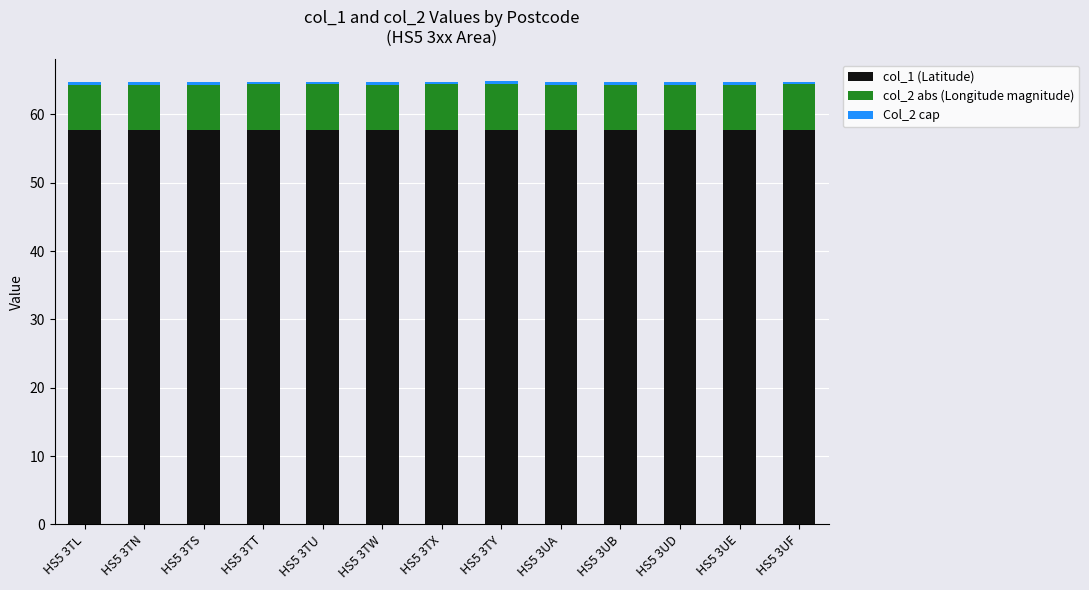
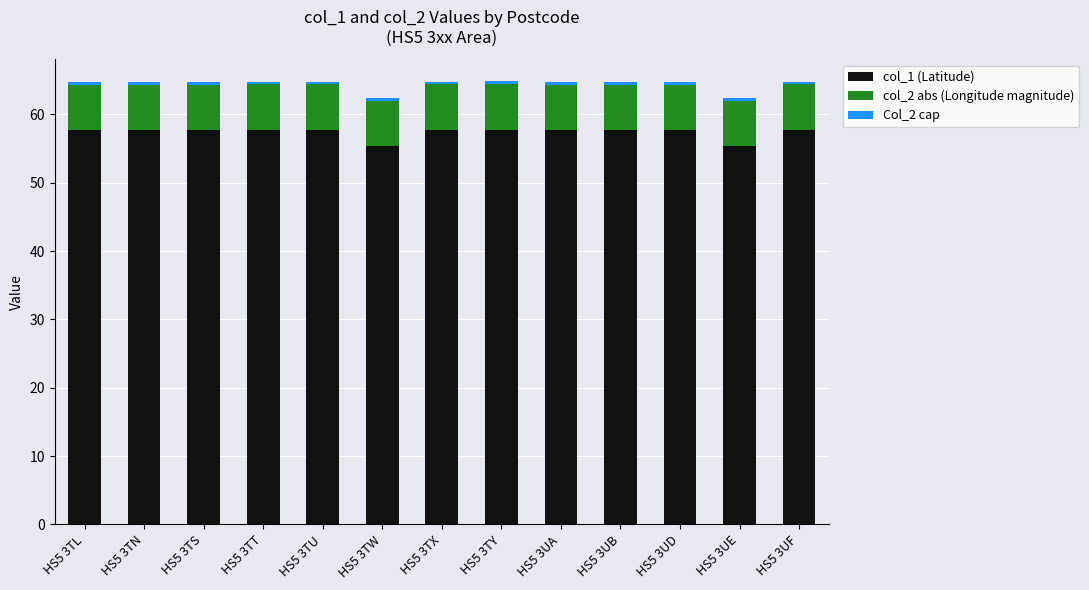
  {
    "col_1 (Latitude)": {
      "HS5 3TL": 58,
      "HS5 3TN": 58,
      "HS5 3TS": 58,
      "HS5 3TT": 58,
      "HS5 3TU": 58,
-     "HS5 3TW": 58,
+     "HS5 3TW": 55,
      "HS5 3TX": 58,
      "HS5 3TY": 58,
      "HS5 3UA": 58,
      "HS5 3UB": 58,
      "HS5 3UD": 58,
-     "HS5 3UE": 58,
+     "HS5 3UE": 55,
      "HS5 3UF": 58
    },
    "Col_2 cap": {
      "HS5 3TL": 7,
      "HS5 3TN": 7,
      "HS5 3TS": 7,
      "HS5 3TT": 7,
      "HS5 3TU": 7,
      "HS5 3TW": 7,
      "HS5 3TX": 7,
      "HS5 3TY": 7,
      "HS5 3UA": 7,
      "HS5 3UB": 7,
      "HS5 3UD": 7,
      "HS5 3UE": 7,
      "HS5 3UF": 7
    }
  }
